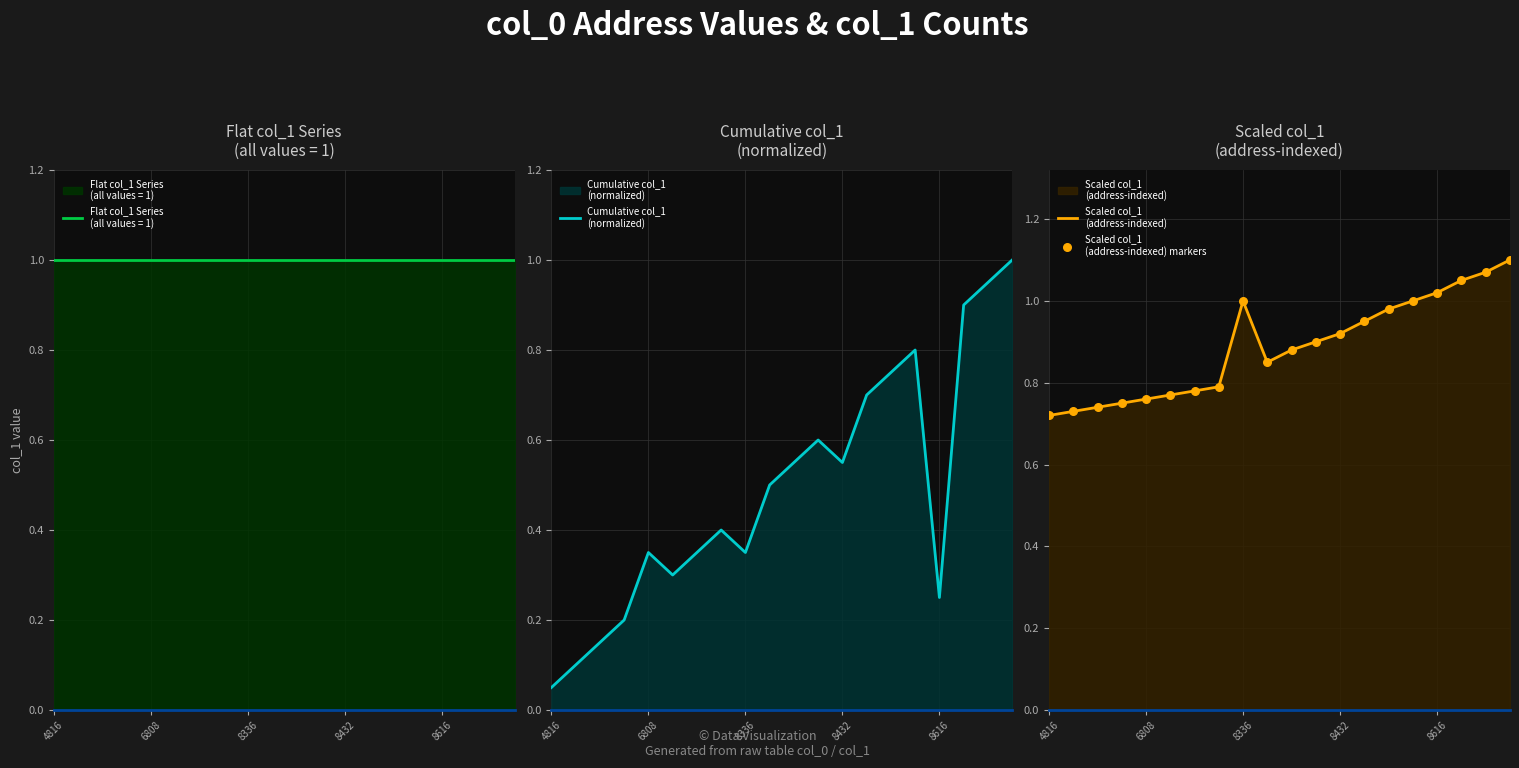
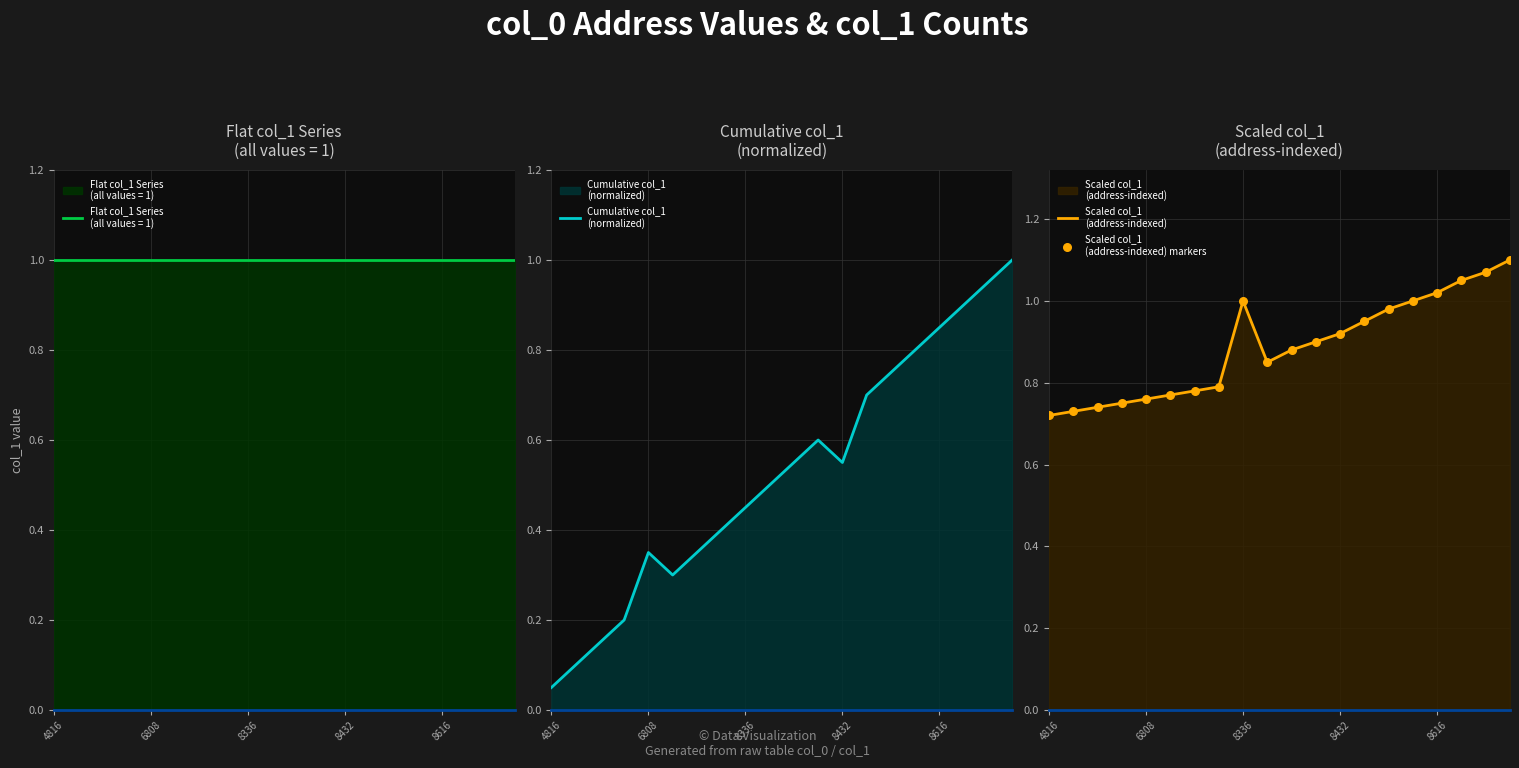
  {
    "Flat col_1 Series (all values = 1)": {
      "4816": 1.00,
      "6808": 1.00,
      "8336": 1.00,
      "8432": 1.00,
      "8616": 1.00
    },
    "Cumulative col_1 (normalized)": {
      "4816": 0.05,
      "6808": 0.35,
-     "8336": 0.35,
+     "8336": 0.45,
      "8432": 0.55,
-     "8616": 0.25
+     "8616": 0.85
    },
    "Scaled col_1 (address-indexed)": {
      "4816": 0.72,
      "6808": 0.76,
      "8336": 1.00,
      "8432": 0.92,
      "8616": 1.02
    }
  }
